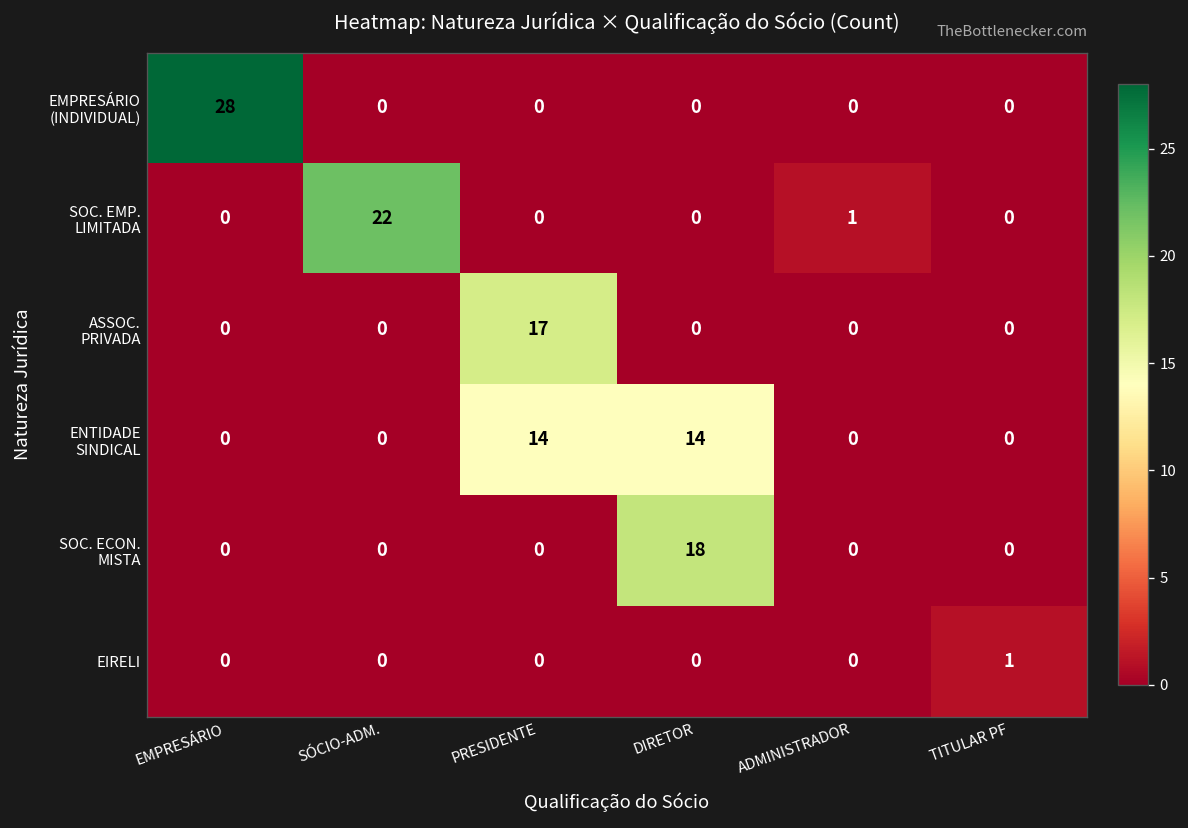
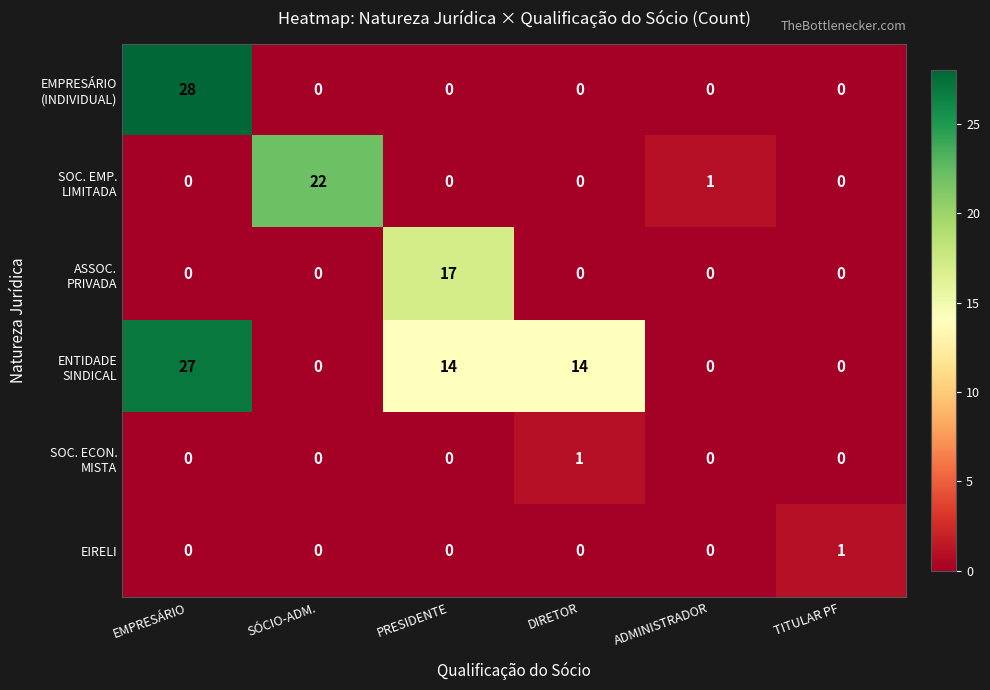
  {
    "EMPRESÁRIO (INDIVIDUAL)": {
      "EMPRESÁRIO": 28,
      "SÓCIO-ADM.": 0,
      "PRESIDENTE": 0,
      "DIRETOR": 0,
      "ADMINISTRADOR": 0,
      "TITULAR PF": 0
    },
    "SOC. EMP. LIMITADA": {
      "EMPRESÁRIO": 0,
      "SÓCIO-ADM.": 22,
      "PRESIDENTE": 0,
      "DIRETOR": 0,
      "ADMINISTRADOR": 1,
      "TITULAR PF": 0
    },
    "ASSOC. PRIVADA": {
      "EMPRESÁRIO": 0,
      "SÓCIO-ADM.": 0,
      "PRESIDENTE": 17,
      "DIRETOR": 0,
      "ADMINISTRADOR": 0,
      "TITULAR PF": 0
    },
    "ENTIDADE SINDICAL": {
-     "EMPRESÁRIO": 0,
+     "EMPRESÁRIO": 27,
      "SÓCIO-ADM.": 0,
      "PRESIDENTE": 14,
      "DIRETOR": 14,
      "ADMINISTRADOR": 0,
      "TITULAR PF": 0
    },
    "SOC. ECON. MISTA": {
      "EMPRESÁRIO": 0,
      "SÓCIO-ADM.": 0,
      "PRESIDENTE": 0,
-     "DIRETOR": 18,
+     "DIRETOR": 1,
      "ADMINISTRADOR": 0,
      "TITULAR PF": 0
    },
    "EIRELI": {
      "EMPRESÁRIO": 0,
      "SÓCIO-ADM.": 0,
      "PRESIDENTE": 0,
      "DIRETOR": 0,
      "ADMINISTRADOR": 0,
      "TITULAR PF": 1
    }
  }
